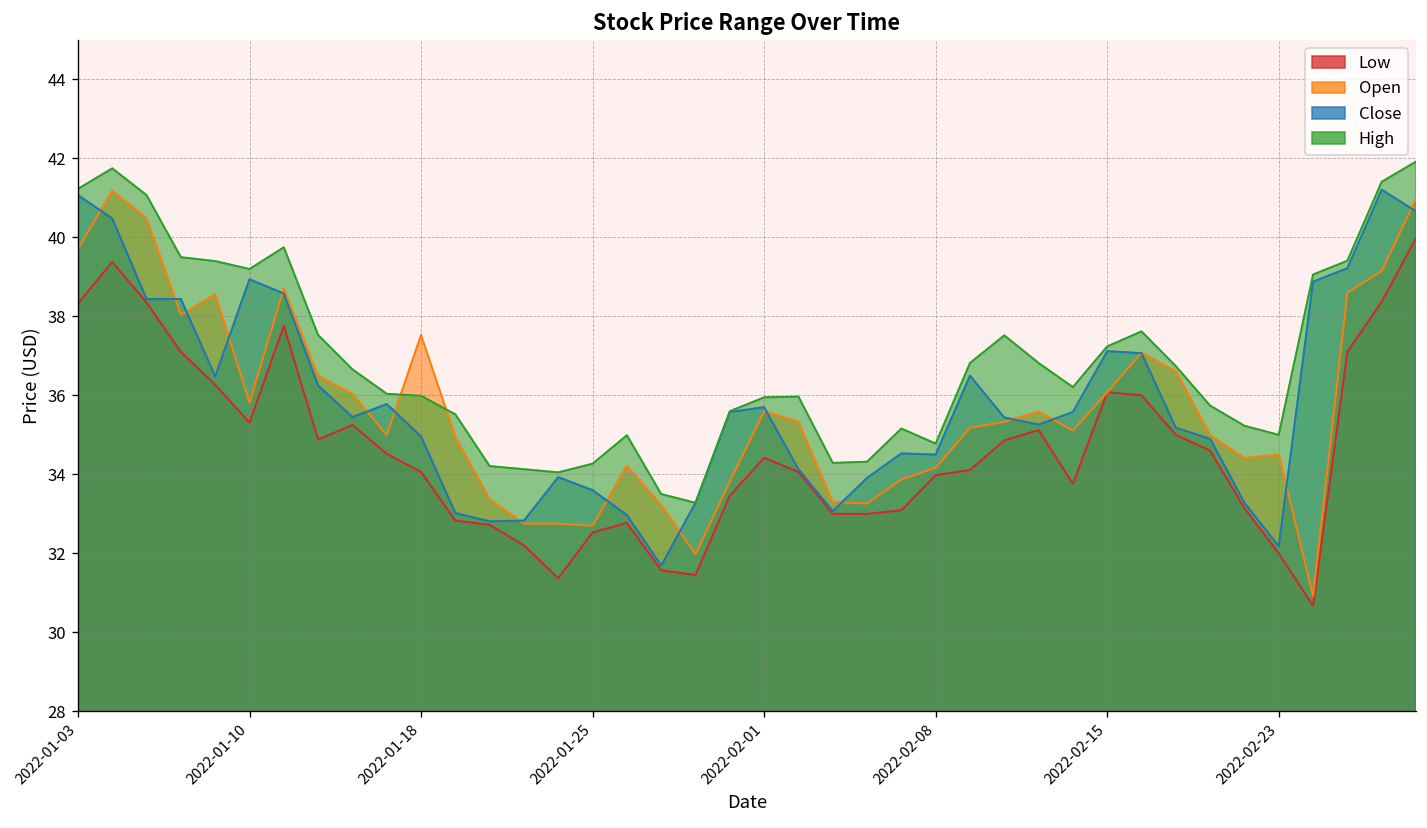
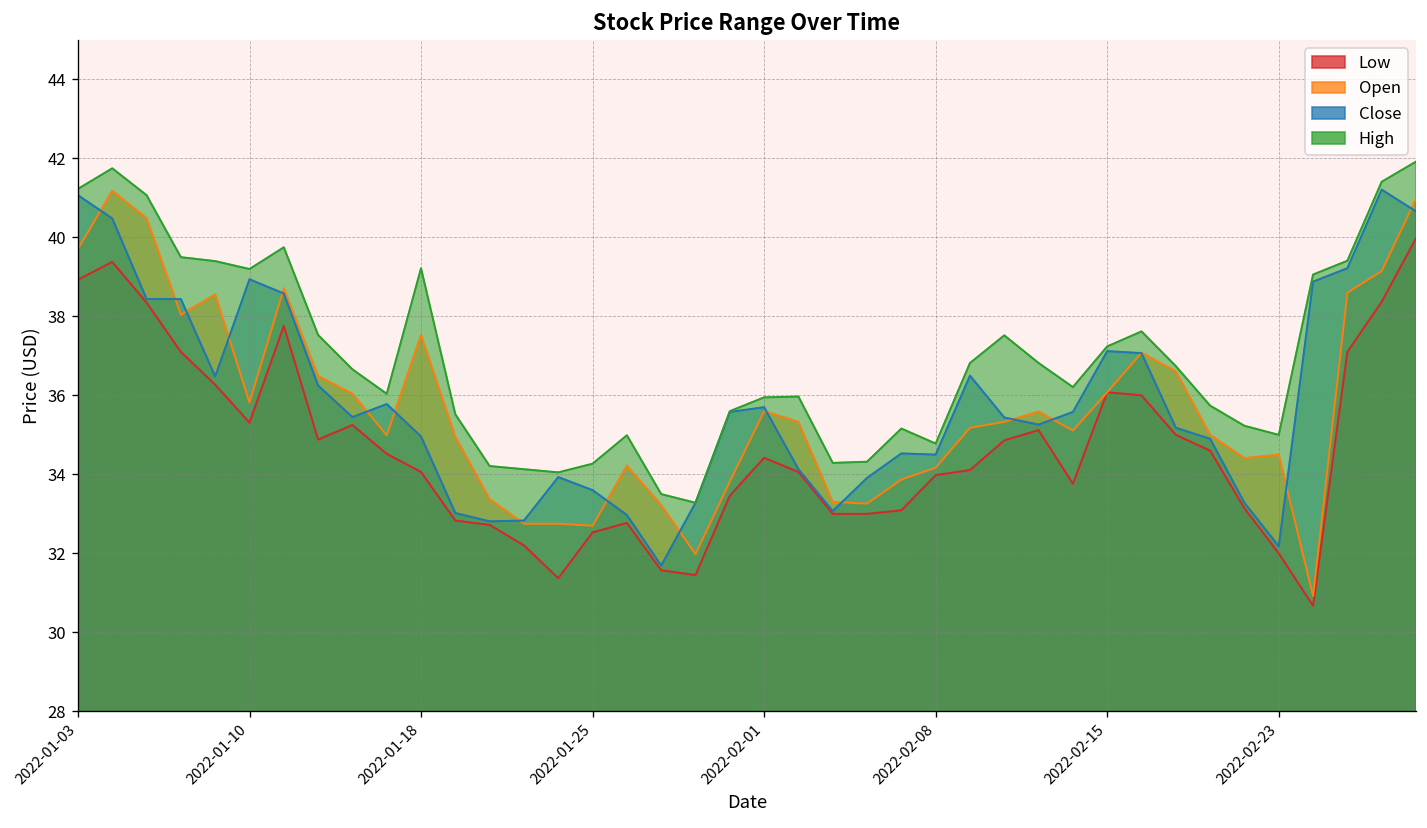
  {
    "Low": {
-     "2022-01-03": 38.3,
+     "2022-01-03": 38.9,
      "2022-01-10": 35.3,
      "2022-01-18": 34.1,
      "2022-01-25": 32.5,
      "2022-02-01": 34.4,
      "2022-02-08": 34.0,
      "2022-02-23": 32.0
    },
    "Open": {
      "2022-01-03": 39.7,
      "2022-01-10": 35.8,
      "2022-01-18": 37.5,
      "2022-01-25": 32.7,
      "2022-02-01": 35.6,
      "2022-02-08": 34.2,
      "2022-02-23": 34.5
    },
    "Close": {
      "2022-01-03": 41.1,
      "2022-01-10": 38.9,
      "2022-01-18": 35.0,
      "2022-01-25": 33.6,
      "2022-02-01": 35.7,
      "2022-02-08": 34.5,
      "2022-02-15": 37.1,
      "2022-02-23": 32.2
    },
    "High": {
      "2022-01-03": 41.2,
      "2022-01-10": 39.2,
-     "2022-01-18": 36.0,
+     "2022-01-18": 39.2,
      "2022-01-25": 34.3,
      "2022-02-01": 36.0,
      "2022-02-08": 34.8,
      "2022-02-15": 37.2,
      "2022-02-23": 35.0
    }
  }
